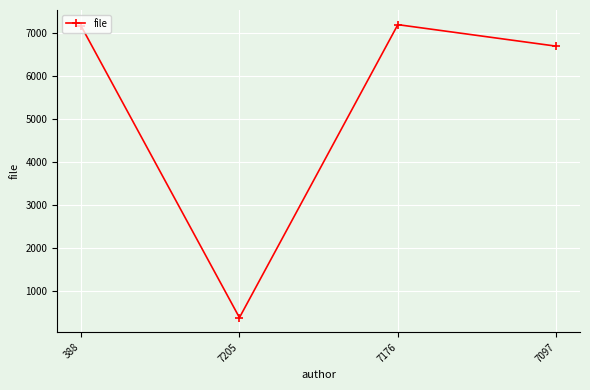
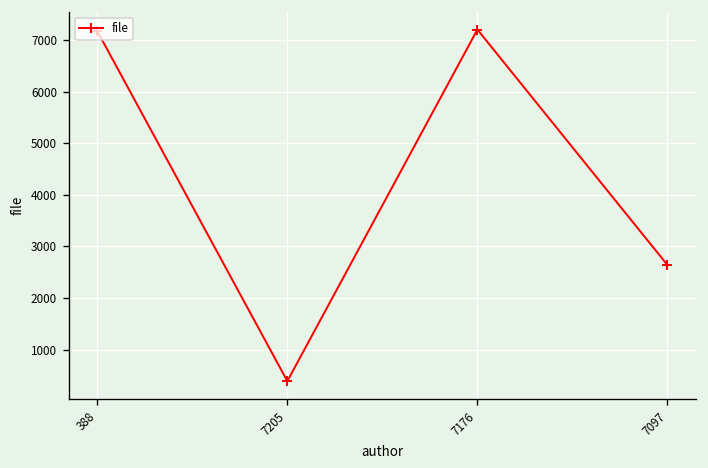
  {
    "7205": 400,
    "7176": 7200,
-   "7097": 6700
+   "7097": 2600
  }
